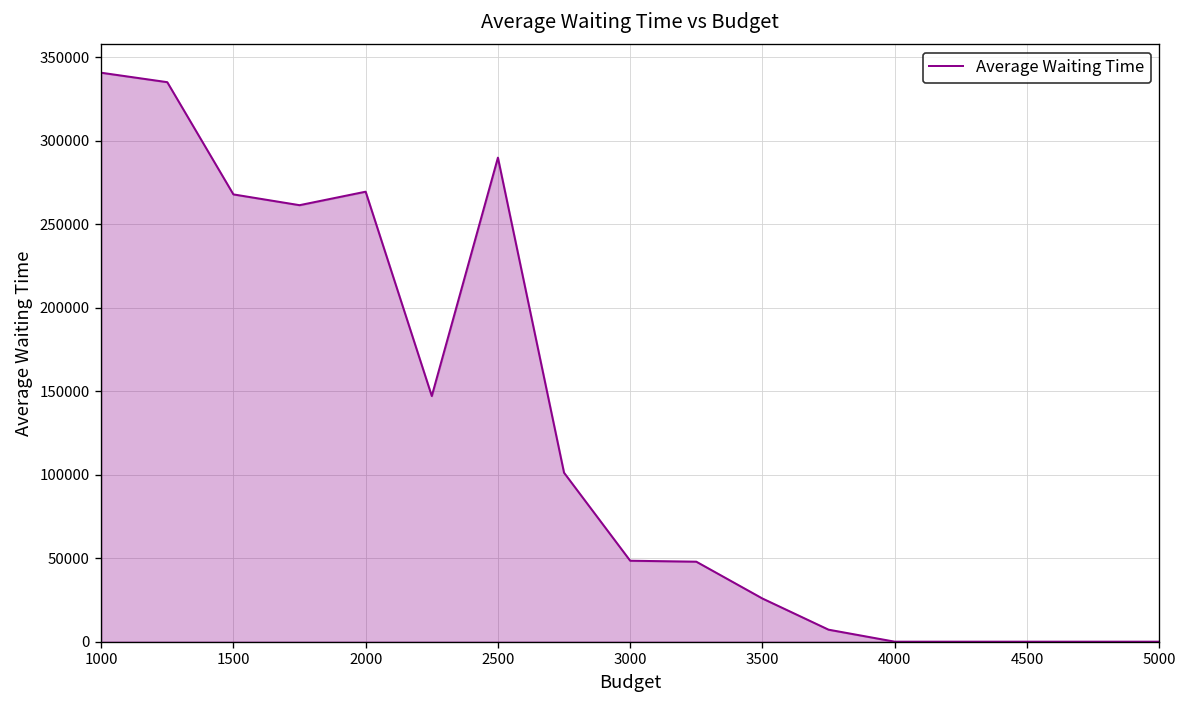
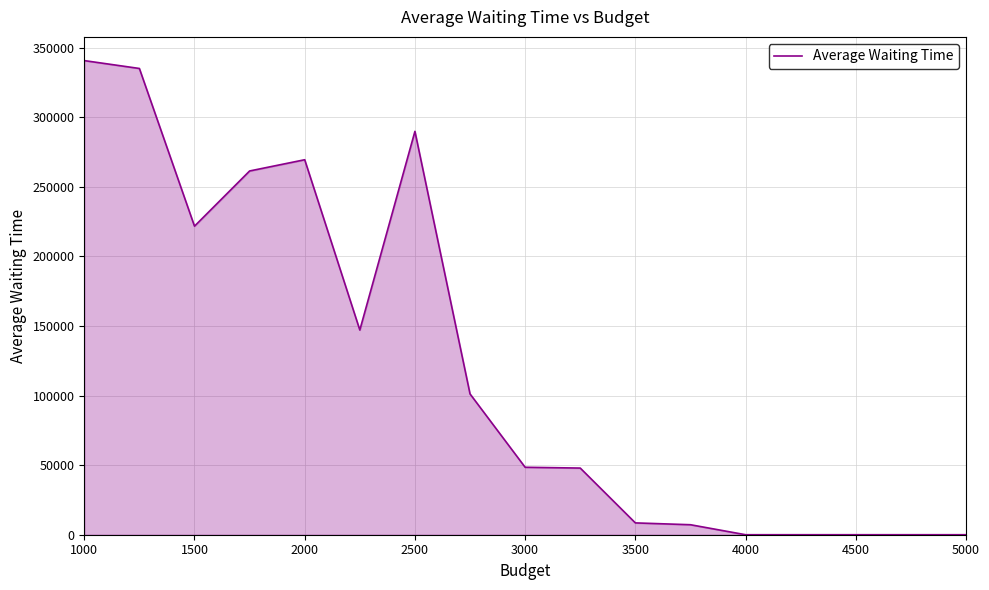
  {
    "1000": 341000,
-   "1500": 268000,
+   "1500": 222000,
    "2000": 270000,
    "2500": 290000,
    "3000": 48000,
-   "3500": 26000,
+   "3500": 8000,
    "4000": 0,
    "4500": 0,
    "5000": 0
  }
